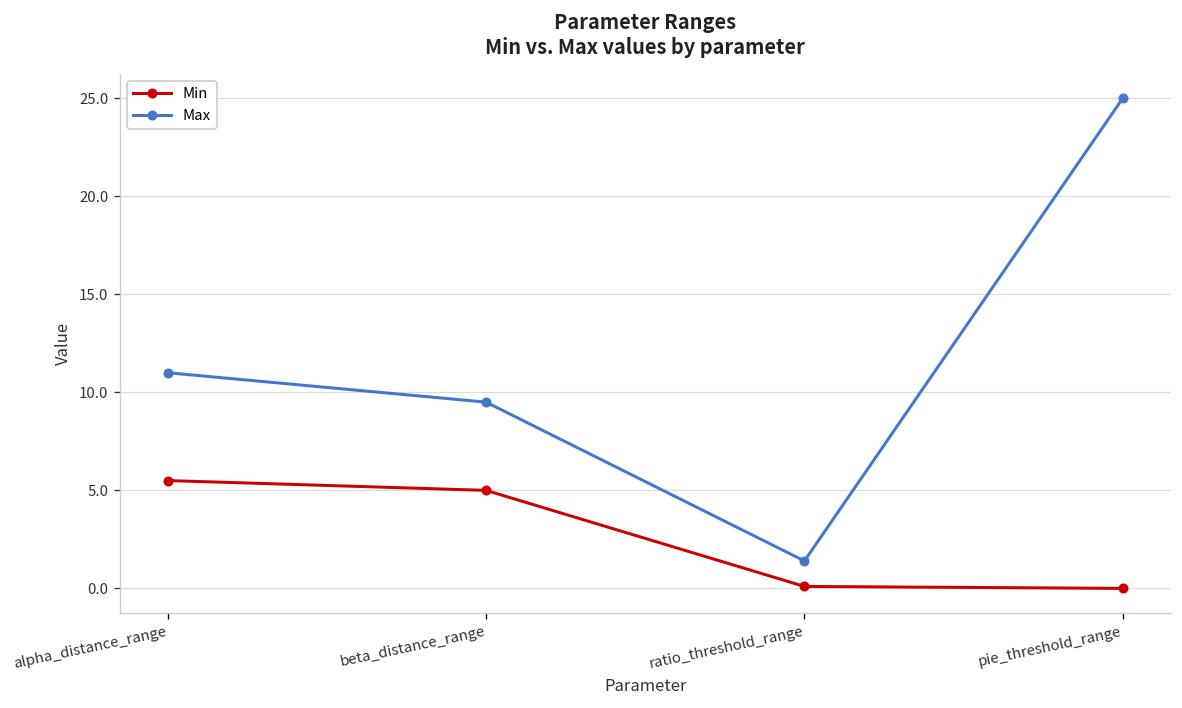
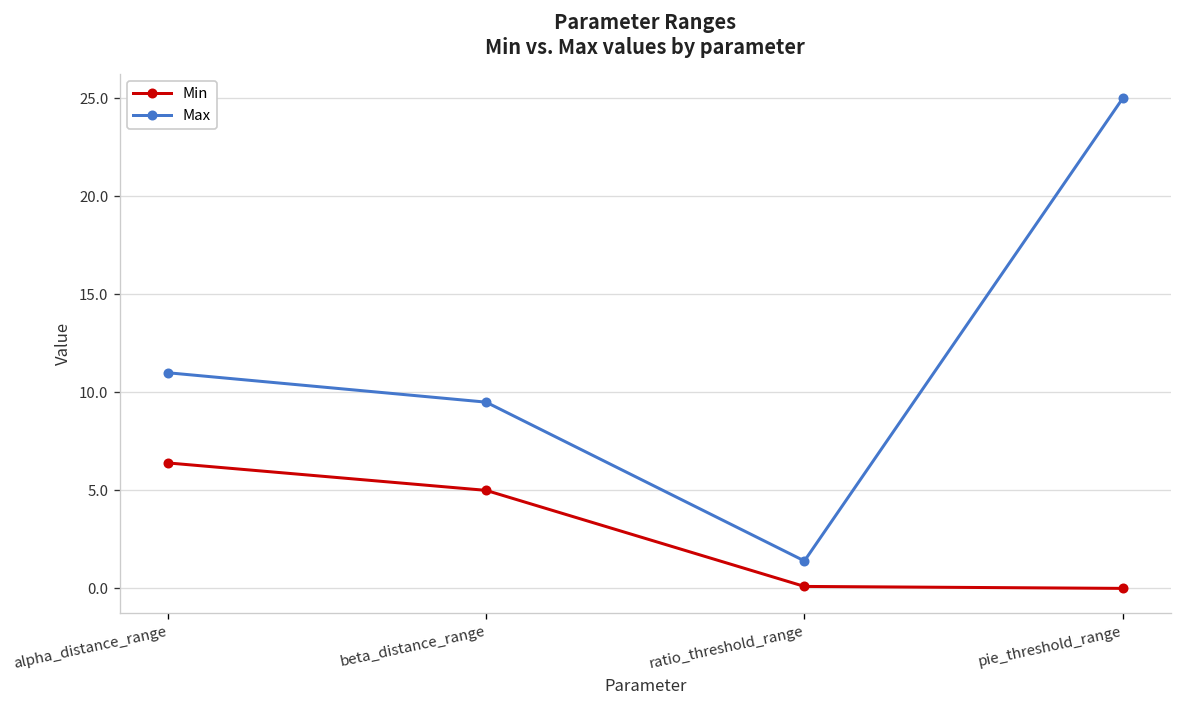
  {
    "Min": {
-     "alpha_distance_range": 5.5,
+     "alpha_distance_range": 6.4,
      "beta_distance_range": 5.0,
      "ratio_threshold_range": 0.1,
      "pie_threshold_range": 0.0
    },
    "Max": {
      "alpha_distance_range": 11.0,
      "beta_distance_range": 9.5,
      "ratio_threshold_range": 1.4,
      "pie_threshold_range": 25.0
    }
  }
